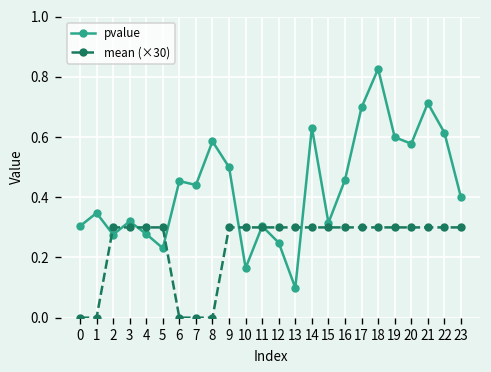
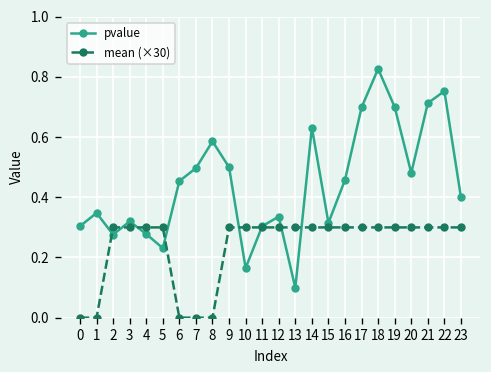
  {
    "pvalue": {
      "0": 0.30,
      "1": 0.35,
      "2": 0.28,
      "3": 0.32,
      "4": 0.28,
      "5": 0.23,
      "6": 0.45,
-     "7": 0.44,
+     "7": 0.50,
      "8": 0.59,
      "9": 0.50,
      "10": 0.17,
-     "12": 0.25,
+     "12": 0.34,
      "13": 0.10,
      "14": 0.63,
      "15": 0.32,
      "16": 0.46,
      "17": 0.70,
      "18": 0.83,
-     "19": 0.6,
-     "20": 0.58,
+     "19": 0.7,
+     "20": 0.48,
      "21": 0.71,
-     "22": 0.62,
+     "22": 0.75,
      "23": 0.40
    },
    "mean (×30)": {
      "0": 0.00,
      "1": 0.00,
      "2": 0.30,
      "3": 0.30,
      "4": 0.30,
      "5": 0.30,
      "6": 0.00,
      "7": 0.00,
      "8": 0.00,
      "9": 0.30,
      "10": 0.30,
      "12": 0.30,
      "13": 0.30,
      "14": 0.30,
      "15": 0.30,
      "16": 0.30,
      "17": 0.30,
      "18": 0.30,
      "19": 0.30,
      "20": 0.30,
      "21": 0.30,
      "22": 0.30,
      "23": 0.30
    }
  }
